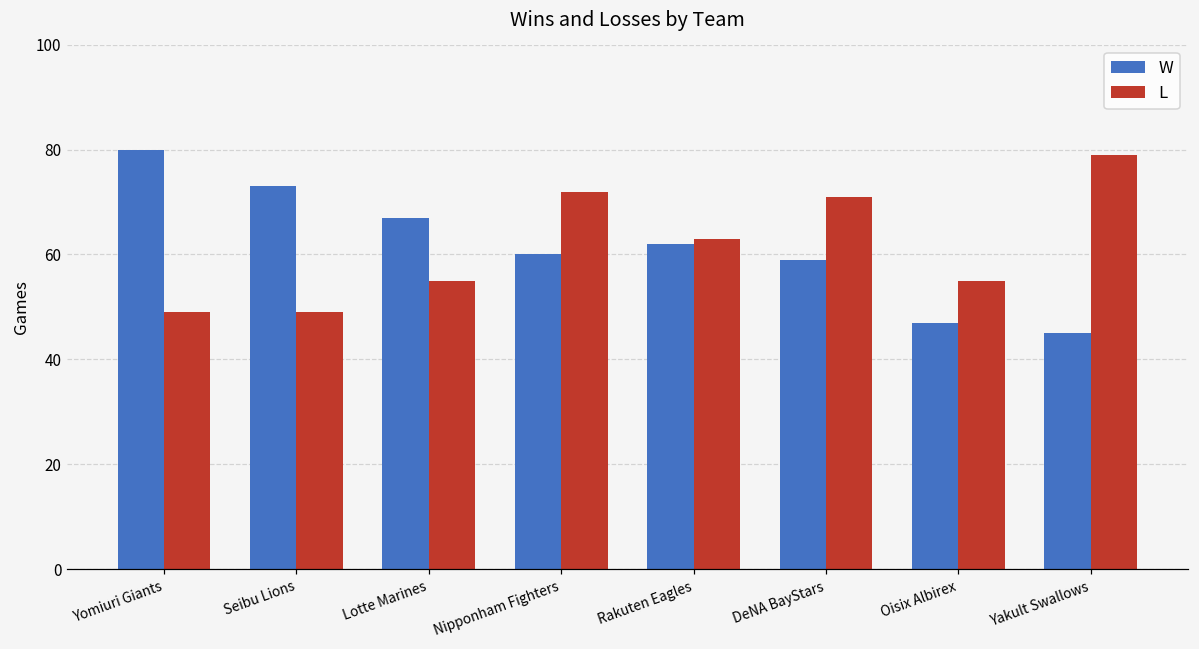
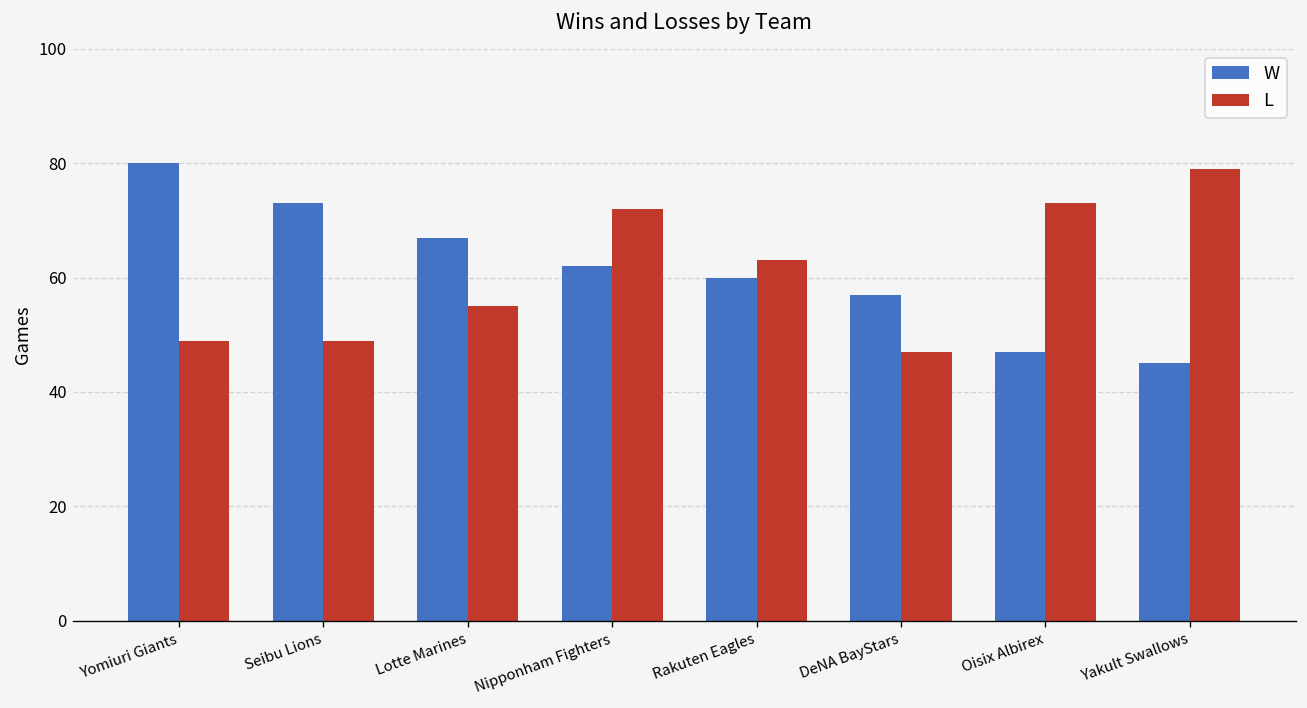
  {
    "W": {
      "Yomiuri Giants": 80,
      "Seibu Lions": 73,
      "Lotte Marines": 67,
-     "Nipponham Fighters": 60,
-     "Rakuten Eagles": 62,
-     "DeNA BayStars": 59,
+     "Nipponham Fighters": 62,
+     "Rakuten Eagles": 60,
+     "DeNA BayStars": 57,
      "Oisix Albirex": 47,
      "Yakult Swallows": 45
    },
    "L": {
      "Yomiuri Giants": 49,
      "Seibu Lions": 49,
      "Lotte Marines": 55,
      "Nipponham Fighters": 72,
      "Rakuten Eagles": 63,
-     "DeNA BayStars": 71,
-     "Oisix Albirex": 55,
+     "DeNA BayStars": 47,
+     "Oisix Albirex": 73,
      "Yakult Swallows": 79
    }
  }
